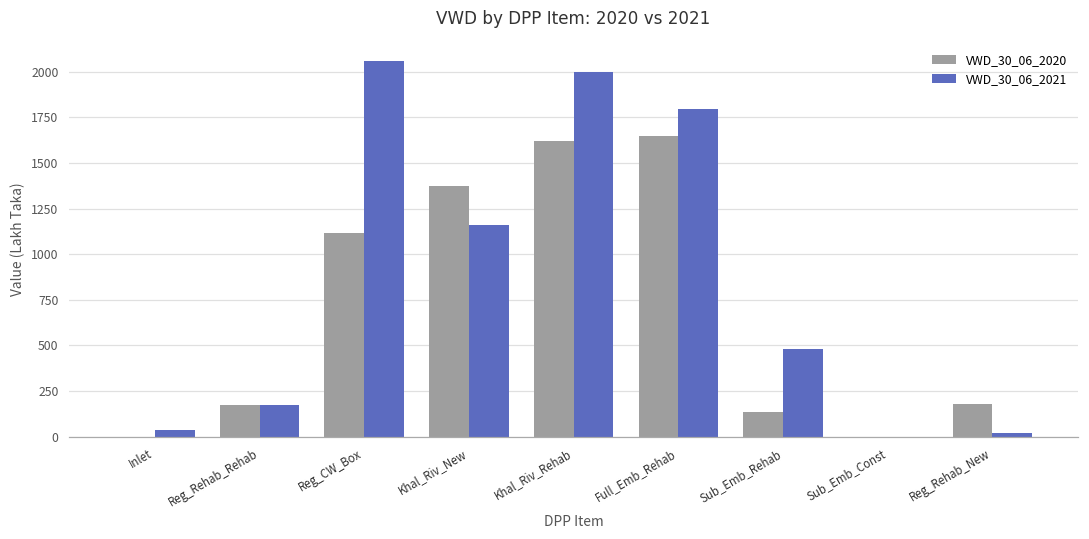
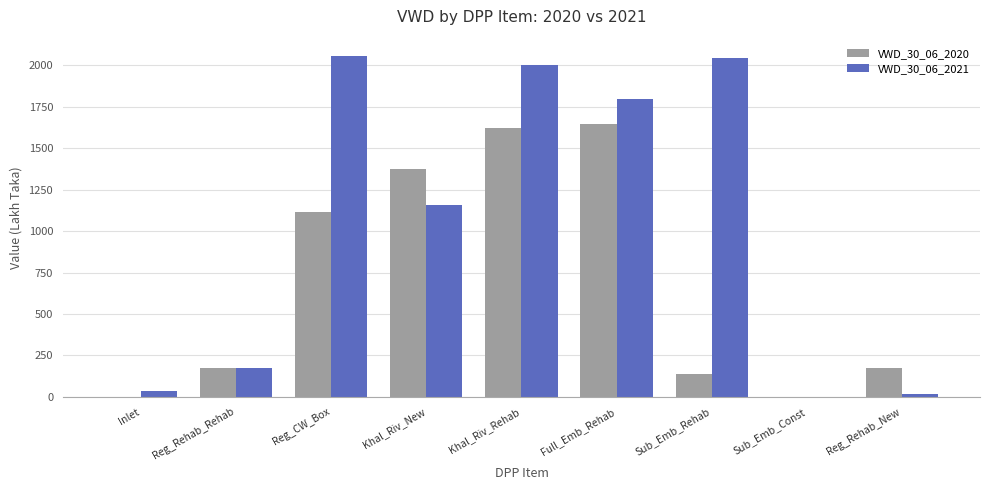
  {
    "VWD_30_06_2020": {
      "Inlet": 0,
      "Reg_Rehab_Rehab": 170,
      "Reg_CW_Box": 1110,
      "Khal_Riv_New": 1380,
      "Khal_Riv_Rehab": 1620,
      "Full_Emb_Rehab": 1650,
      "Sub_Emb_Rehab": 140,
      "Sub_Emb_Const": 0,
      "Reg_Rehab_New": 180
    },
    "VWD_30_06_2021": {
      "Inlet": 40,
      "Reg_Rehab_Rehab": 170,
      "Reg_CW_Box": 2060,
      "Khal_Riv_New": 1160,
      "Khal_Riv_Rehab": 2000,
      "Full_Emb_Rehab": 1800,
-     "Sub_Emb_Rehab": 480,
+     "Sub_Emb_Rehab": 2040,
      "Sub_Emb_Const": 0,
      "Reg_Rehab_New": 20
    }
  }
